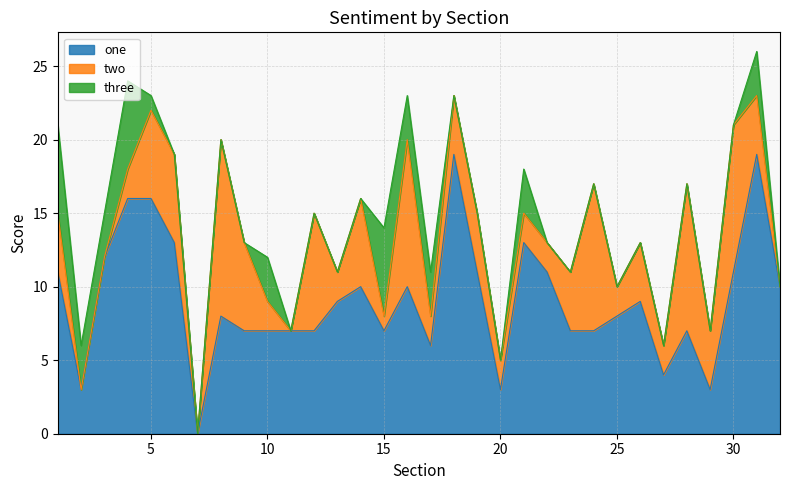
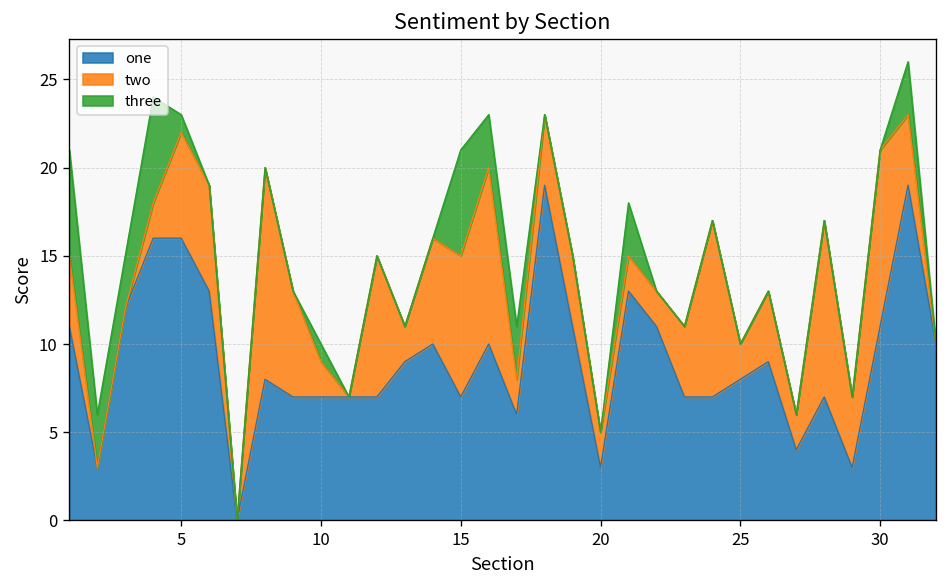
  {
    "one": {
      "5": 16,
      "10": 7,
      "15": 7,
      "20": 3,
      "25": 8,
      "30": 11
    },
    "two": {
      "5": 22,
      "10": 9,
-     "15": 1
+     "15": 8
    },
    "three": {
      "5": 23,
-     "10": 3
+     "10": 1
    }
  }
